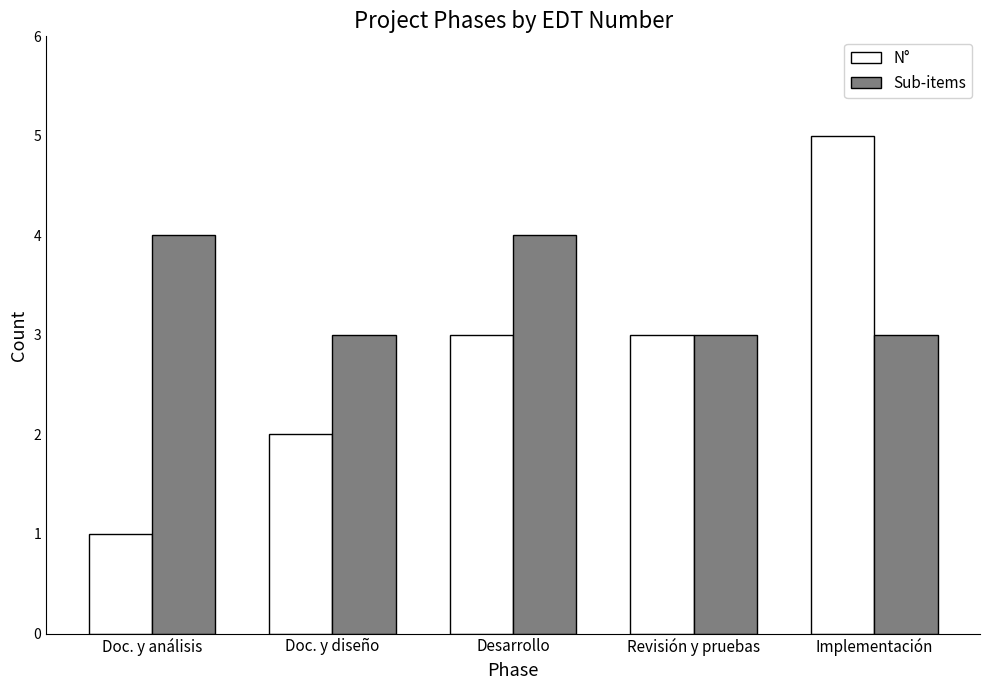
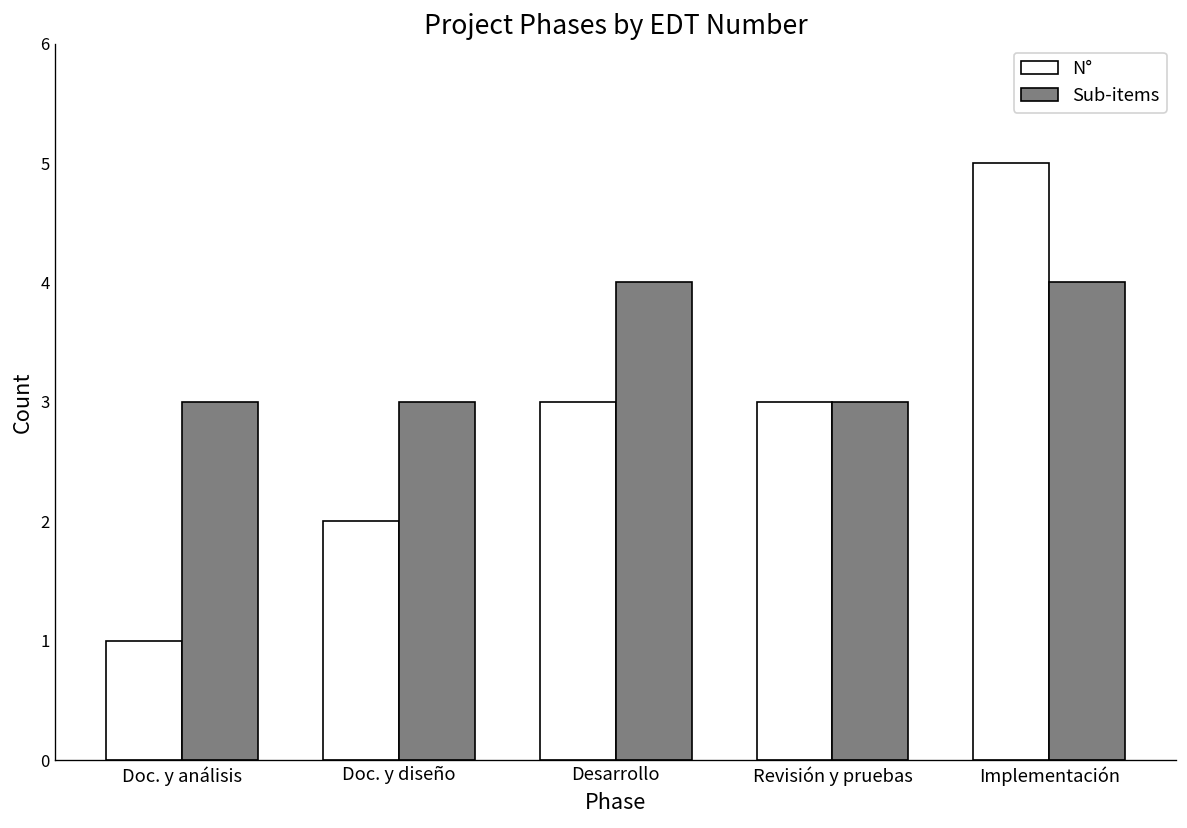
  {
    "N°": {
      "Doc. y análisis": 1,
      "Doc. y diseño": 2,
      "Desarrollo": 3,
      "Revisión y pruebas": 3,
      "Implementación": 5
    },
    "Sub-items": {
-     "Doc. y análisis": 4,
+     "Doc. y análisis": 3,
      "Doc. y diseño": 3,
      "Desarrollo": 4,
      "Revisión y pruebas": 3,
-     "Implementación": 3
+     "Implementación": 4
    }
  }
